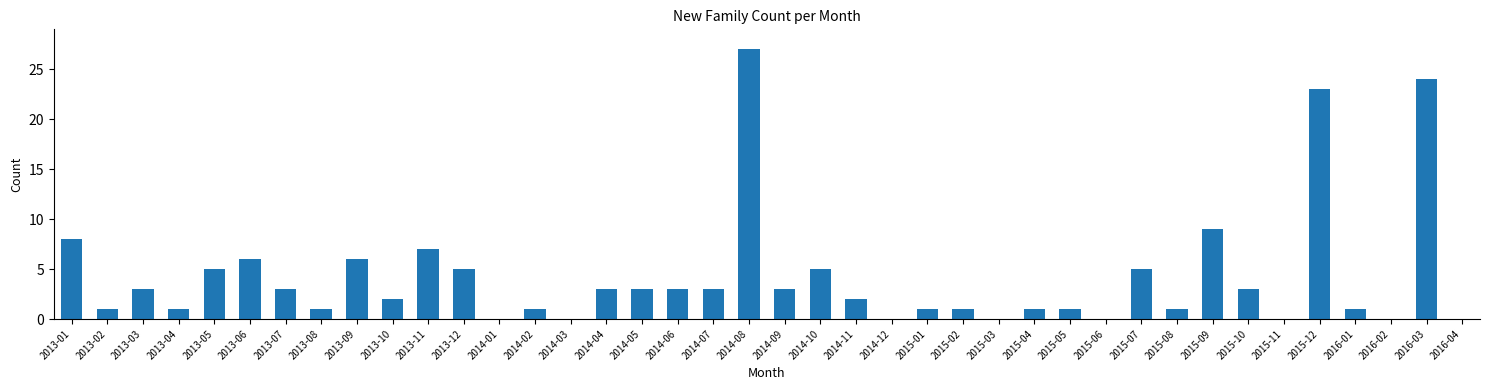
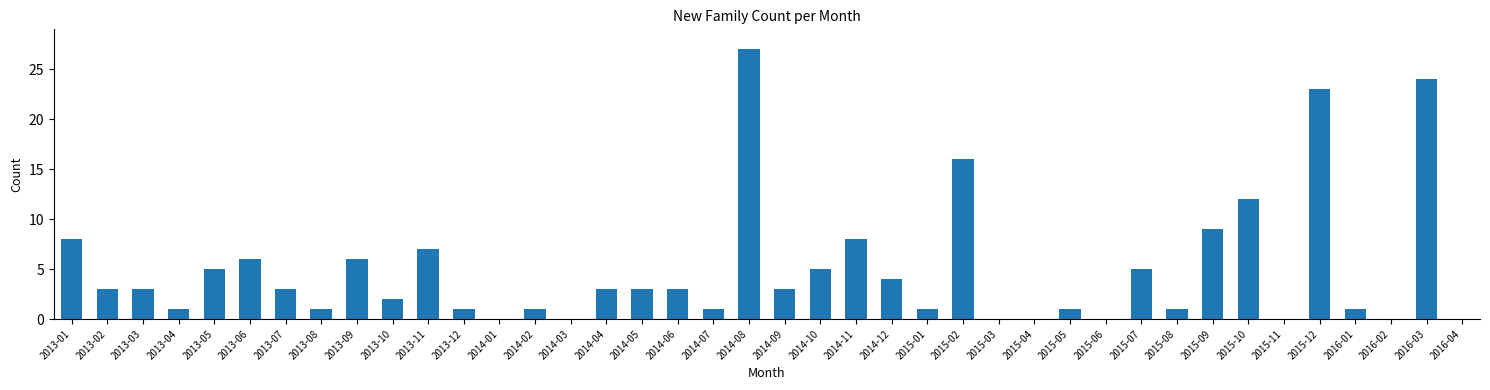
  {
    "2013-01": 8,
-   "2013-02": 1,
+   "2013-02": 3,
    "2013-03": 3,
    "2013-04": 1,
    "2013-05": 5,
    "2013-06": 6,
    "2013-07": 3,
    "2013-08": 1,
    "2013-09": 6,
    "2013-10": 2,
    "2013-11": 7,
-   "2013-12": 5,
+   "2013-12": 1,
    "2014-01": 0,
    "2014-02": 1,
    "2014-03": 0,
    "2014-04": 3,
    "2014-05": 3,
    "2014-06": 3,
-   "2014-07": 3,
+   "2014-07": 1,
    "2014-08": 27,
    "2014-09": 3,
    "2014-10": 5,
-   "2014-11": 2,
-   "2014-12": 0,
+   "2014-11": 8,
+   "2014-12": 4,
    "2015-01": 1,
-   "2015-02": 1,
+   "2015-02": 16,
    "2015-03": 0,
-   "2015-04": 1,
+   "2015-04": 0,
    "2015-05": 1,
    "2015-06": 0,
    "2015-07": 5,
    "2015-08": 1,
    "2015-09": 9,
-   "2015-10": 3,
+   "2015-10": 12,
    "2015-11": 0,
    "2015-12": 23,
    "2016-01": 1,
    "2016-02": 0,
    "2016-03": 24,
    "2016-04": 0
  }
